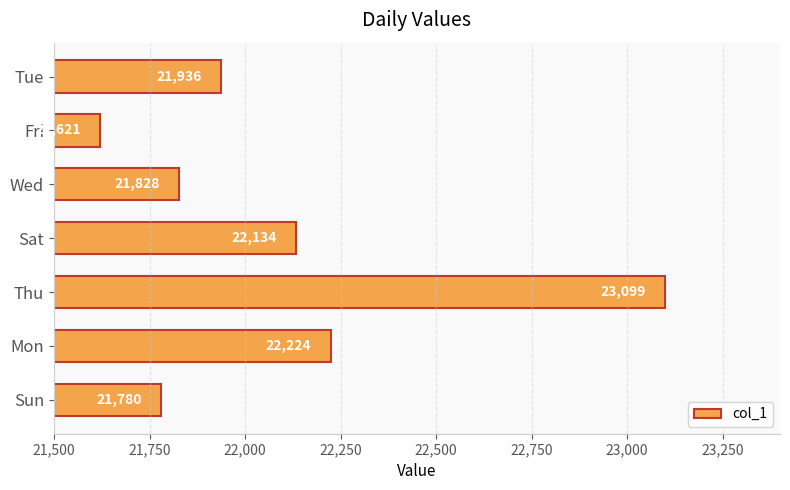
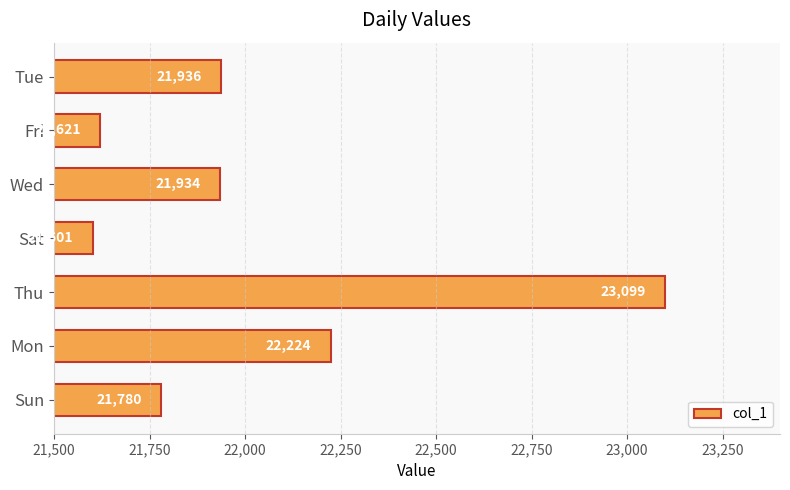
  {
    "Tue": "21,936",
    "Fri": "21,621",
-   "Wed": "21,828",
-   "Sat": "22,130",
+   "Wed": "21,934",
+   "Sat": "21,600",
    "Thu": "23,099",
    "Mon": "22,224",
    "Sun": "21,780"
  }
